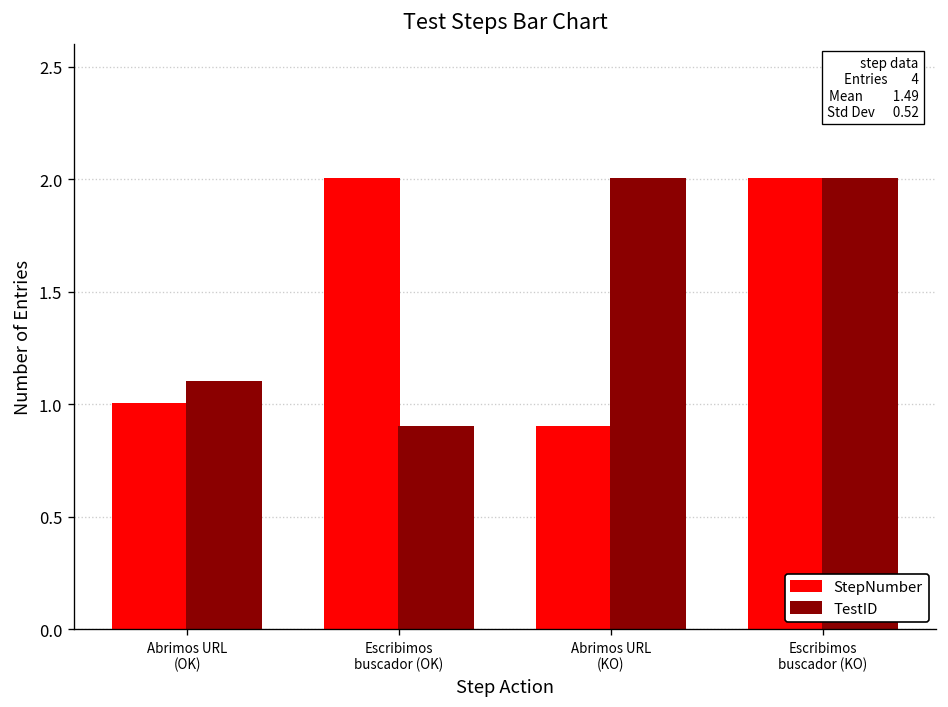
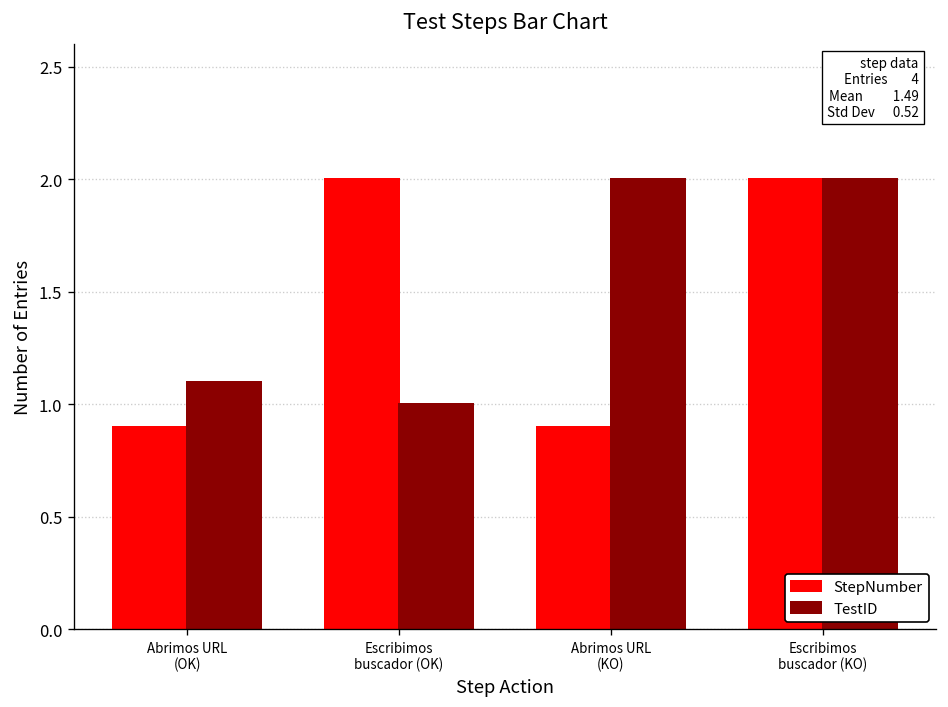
  {
    "StepNumber": {
-     "Abrimos URL (OK)": 1.0,
+     "Abrimos URL (OK)": 0.9,
      "Escribimos buscador (OK)": 2.0,
      "Abrimos URL (KO)": 0.9,
      "Escribimos buscador (KO)": 2.0
    },
    "TestID": {
      "Abrimos URL (OK)": 1.1,
-     "Escribimos buscador (OK)": 0.9,
+     "Escribimos buscador (OK)": 1.0,
      "Abrimos URL (KO)": 2.0,
      "Escribimos buscador (KO)": 2.0
    }
  }
